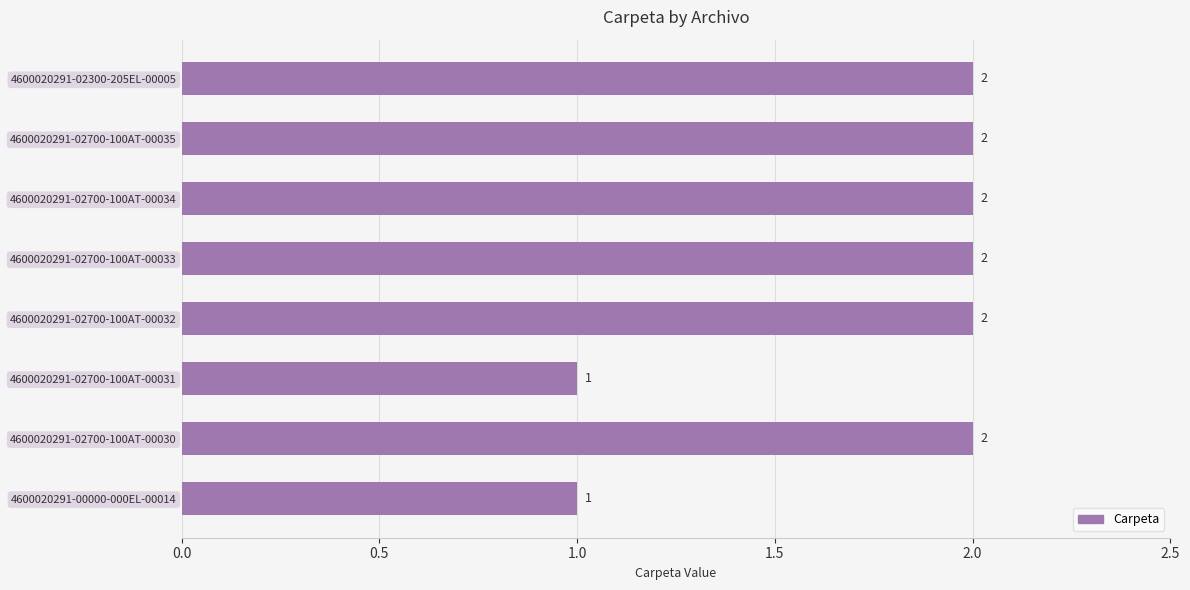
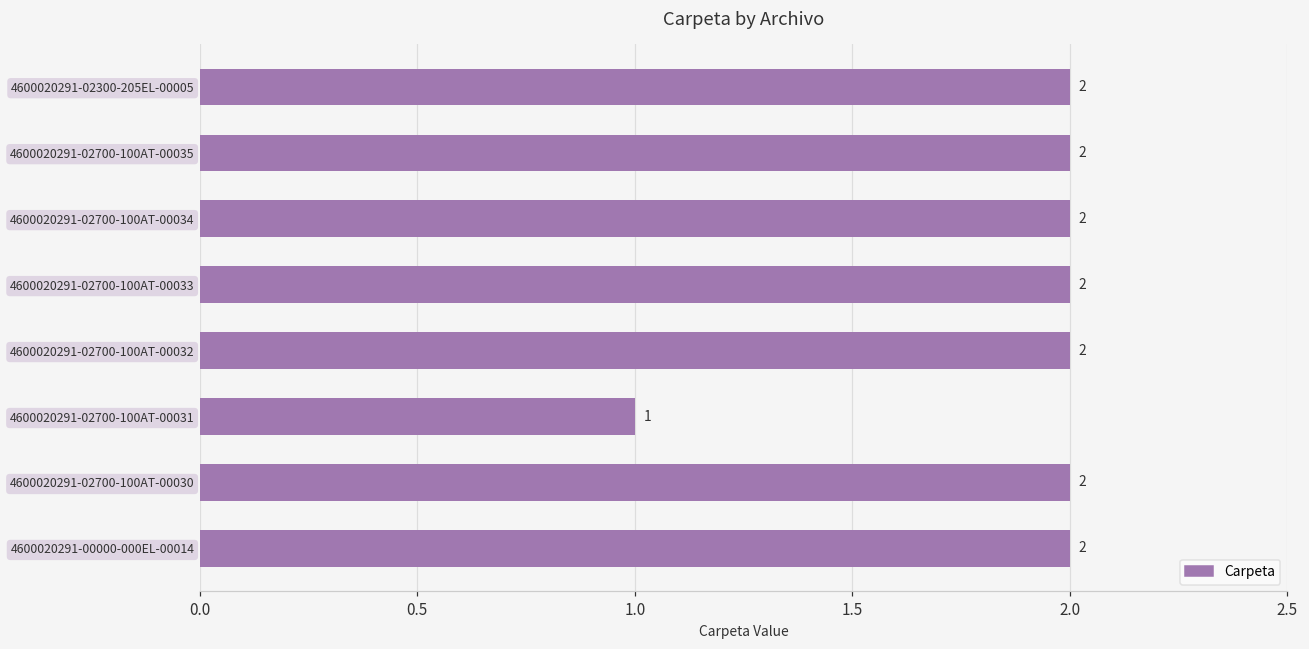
  {
    "4600020291-02300-205EL-00005": 2,
    "4600020291-02700-100AT-00035": 2,
    "4600020291-02700-100AT-00034": 2,
    "4600020291-02700-100AT-00033": 2,
    "4600020291-02700-100AT-00032": 2,
    "4600020291-02700-100AT-00031": 1,
    "4600020291-02700-100AT-00030": 2,
-   "4600020291-00000-000EL-00014": 1
+   "4600020291-00000-000EL-00014": 2
  }
